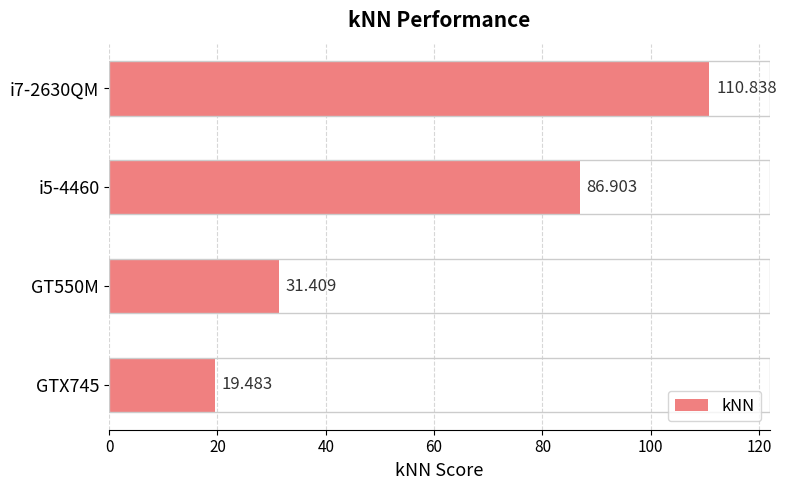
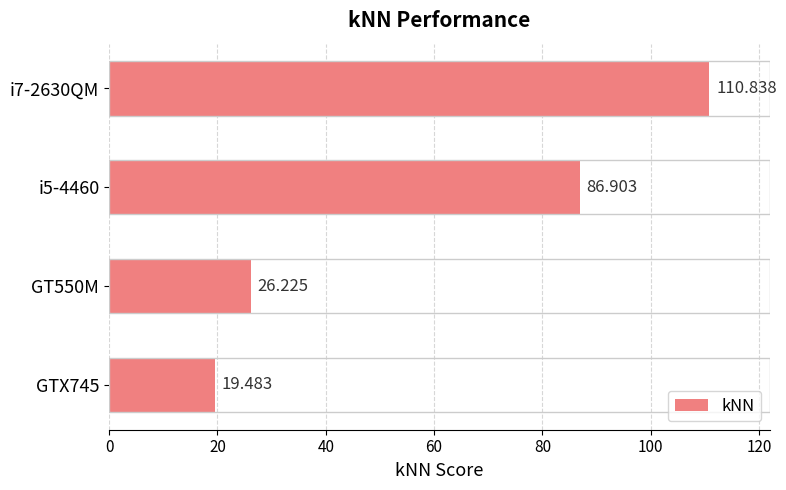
  {
    "i7-2630QM": 110.838,
    "i5-4460": 86.903,
-   "GT550M": 31.409,
+   "GT550M": 26.225,
    "GTX745": 19.483
  }
